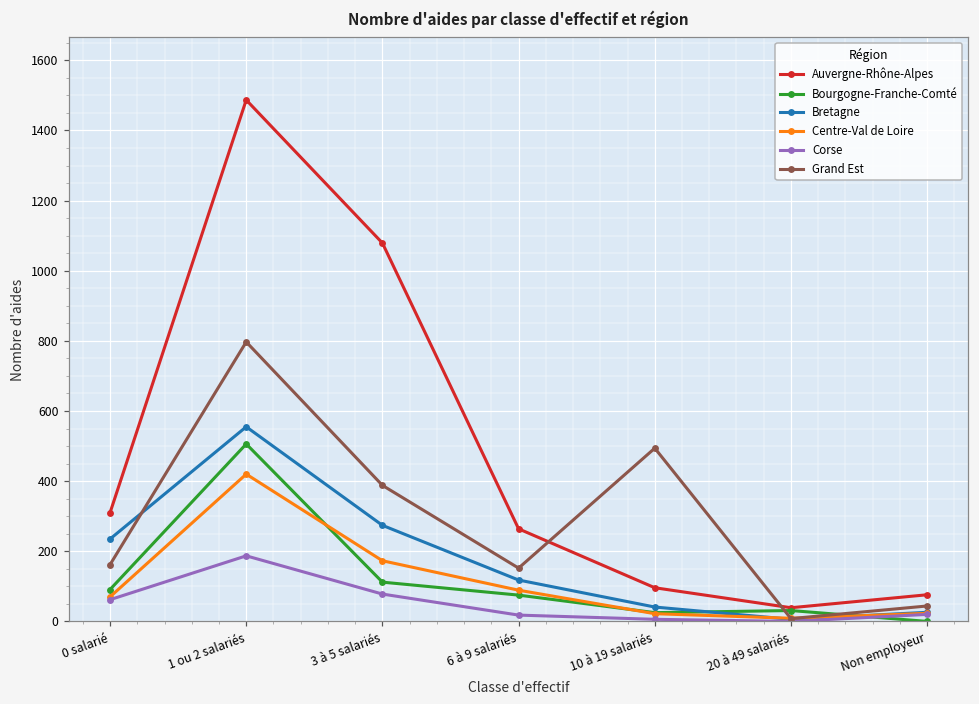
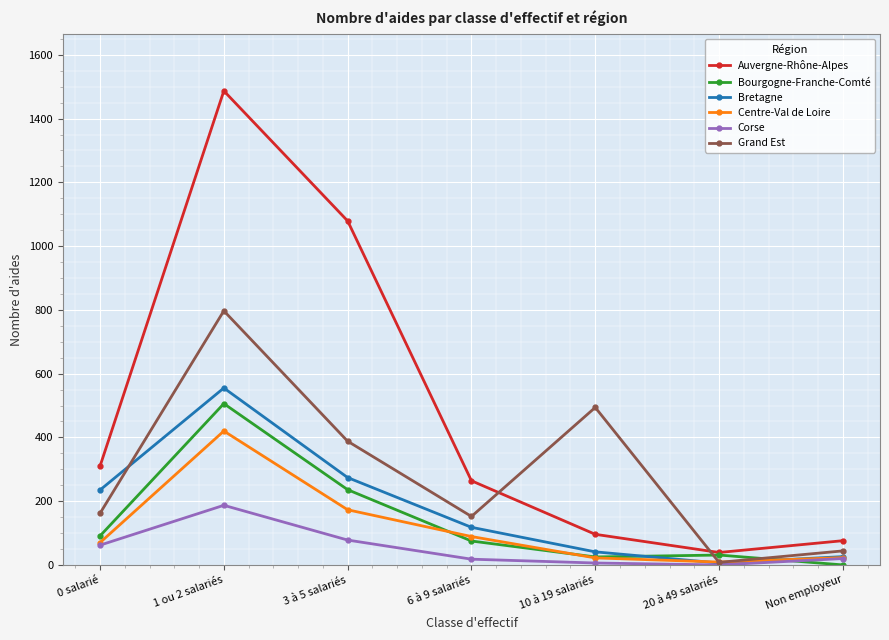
  {
    "Auvergne-Rhône-Alpes": {
      "0 salarié": 310,
      "1 ou 2 salariés": 1490,
      "3 à 5 salariés": 1080,
      "6 à 9 salariés": 260,
      "10 à 19 salariés": 100,
      "Non employeur": 80
    },
    "Bourgogne-Franche-Comté": {
      "0 salarié": 90,
      "1 ou 2 salariés": 510,
-     "3 à 5 salariés": 110,
+     "3 à 5 salariés": 240,
      "6 à 9 salariés": 80,
      "Non employeur": 0
    },
    "Bretagne": {
      "0 salarié": 240,
      "1 ou 2 salariés": 560,
      "3 à 5 salariés": 270,
      "6 à 9 salariés": 120,
      "10 à 19 salariés": 40
    },
    "Centre-Val de Loire": {
      "0 salarié": 70,
      "1 ou 2 salariés": 420,
      "3 à 5 salariés": 170,
      "6 à 9 salariés": 90
    },
    "Corse": {
      "0 salarié": 60,
      "1 ou 2 salariés": 190,
      "3 à 5 salariés": 80,
      "6 à 9 salariés": 20,
      "10 à 19 salariés": 10
    },
    "Grand Est": {
      "0 salarié": 160,
      "1 ou 2 salariés": 800,
      "3 à 5 salariés": 390,
      "6 à 9 salariés": 150,
      "10 à 19 salariés": 490,
      "Non employeur": 40
    }
  }
